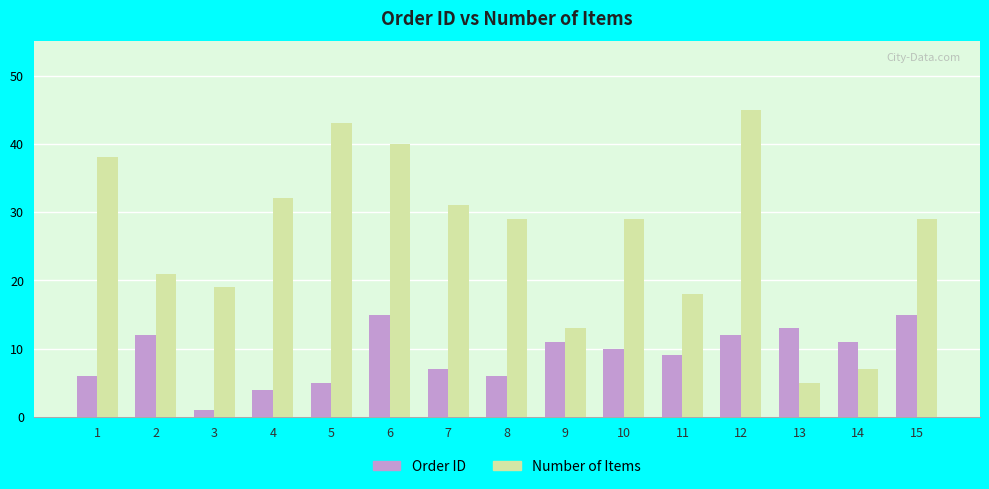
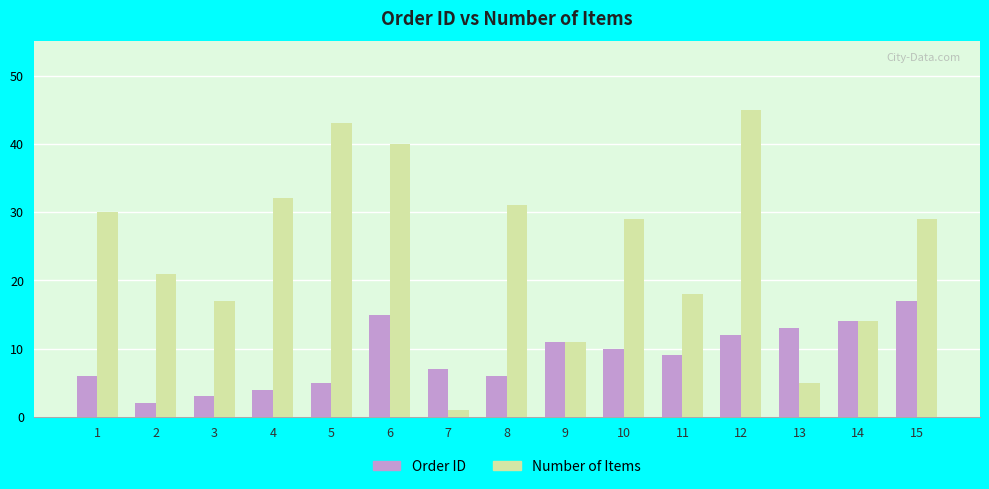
  {
    "Order ID": {
      "1": 6,
-     "2": 12,
-     "3": 1,
+     "2": 2,
+     "3": 3,
      "4": 4,
      "5": 5,
      "6": 15,
      "7": 7,
      "8": 6,
      "9": 11,
      "10": 10,
      "11": 9,
      "12": 12,
      "13": 13,
-     "14": 11,
-     "15": 15
+     "14": 14,
+     "15": 17
    },
    "Number of Items": {
-     "1": 38,
+     "1": 30,
      "2": 21,
-     "3": 19,
+     "3": 17,
      "4": 32,
      "5": 43,
      "6": 40,
-     "7": 31,
-     "8": 29,
-     "9": 13,
+     "7": 1,
+     "8": 31,
+     "9": 11,
      "10": 29,
      "11": 18,
      "12": 45,
      "13": 5,
-     "14": 7,
+     "14": 14,
      "15": 29
    }
  }
